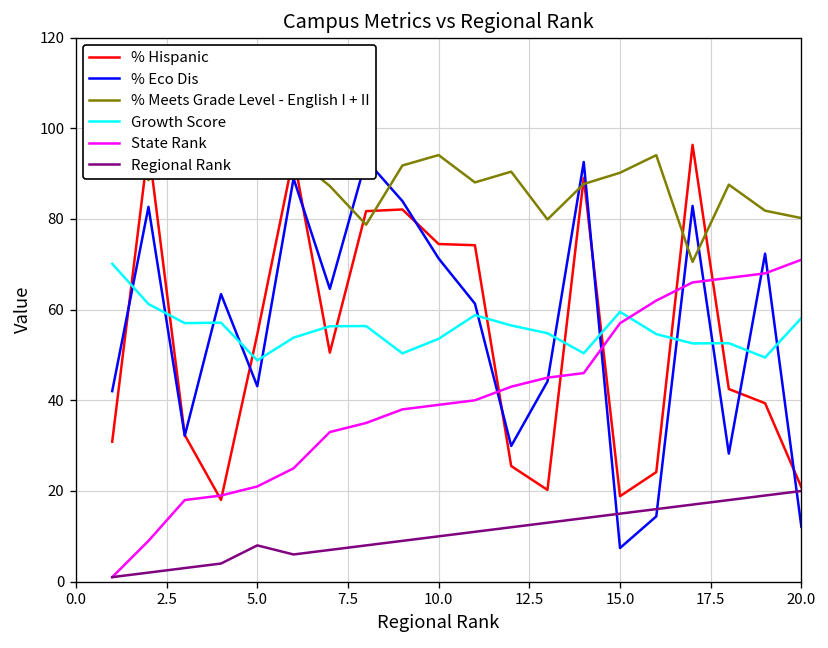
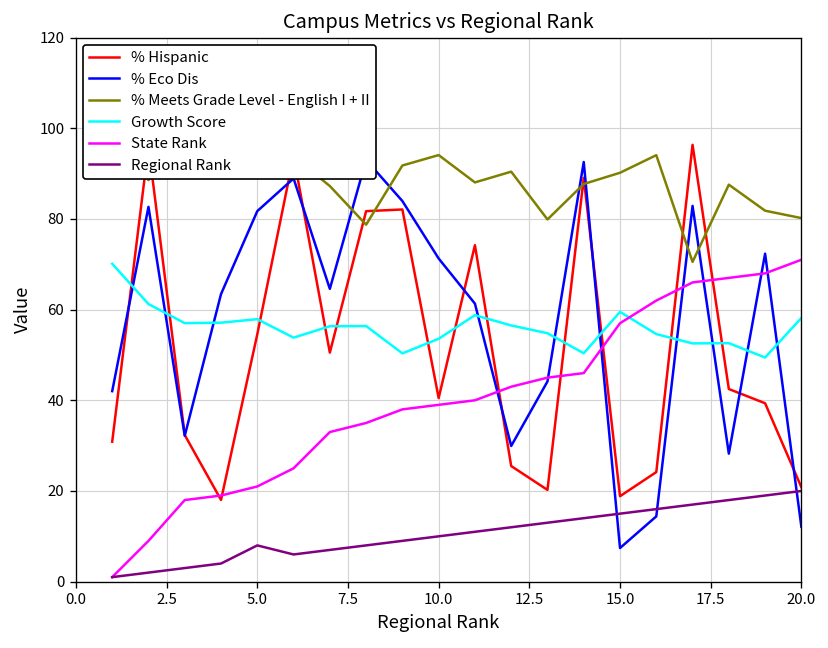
  {
    "% Hispanic": {
      "5.0": 55,
-     "10.0": 74,
+     "10.0": 41,
      "15.0": 19,
      "20.0": 21
    },
    "% Eco Dis": {
-     "5.0": 43,
+     "5.0": 82,
      "10.0": 71,
      "15.0": 7,
      "20.0": 12
    },
    "% Meets Grade Level - English I + II": {
      "10.0": 94,
      "15.0": 90,
      "20.0": 80
    },
    "Growth Score": {
-     "5.0": 49,
+     "5.0": 58,
      "10.0": 54,
      "15.0": 60,
      "20.0": 58
    },
    "State Rank": {
      "5.0": 21,
      "10.0": 39,
      "15.0": 57,
      "20.0": 71
    },
    "Regional Rank": {
      "5.0": 8,
      "10.0": 10,
      "15.0": 15,
      "20.0": 20
    }
  }
